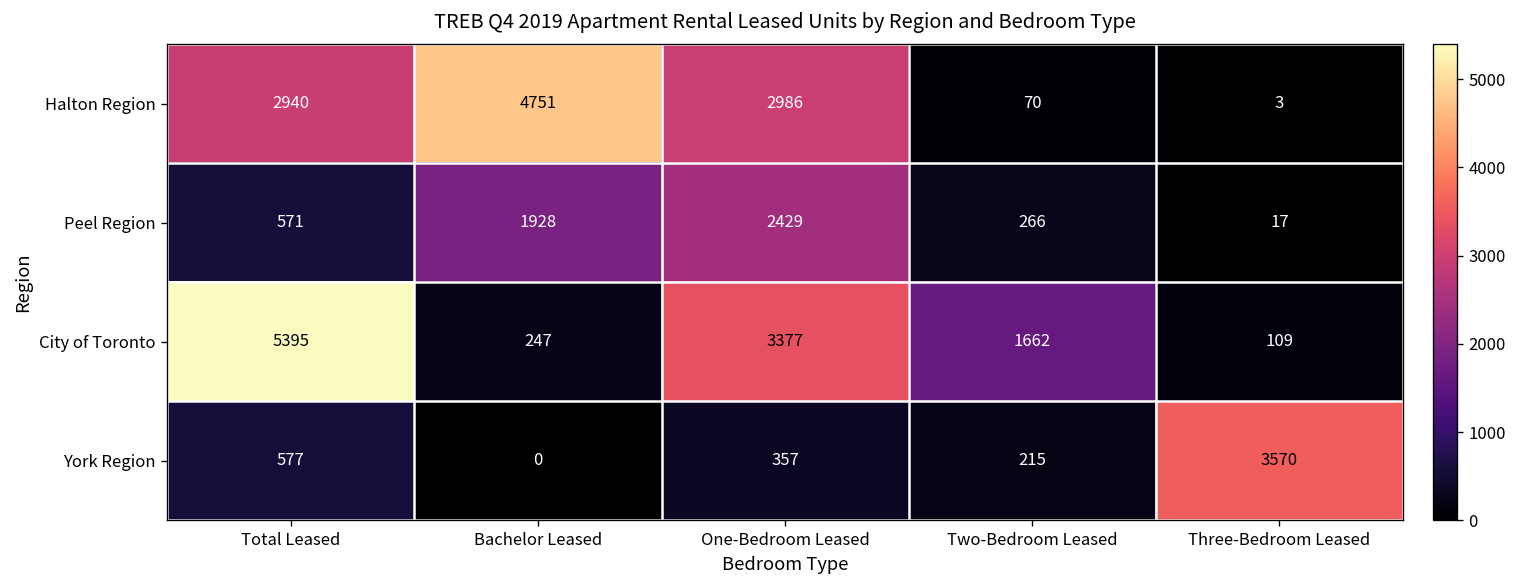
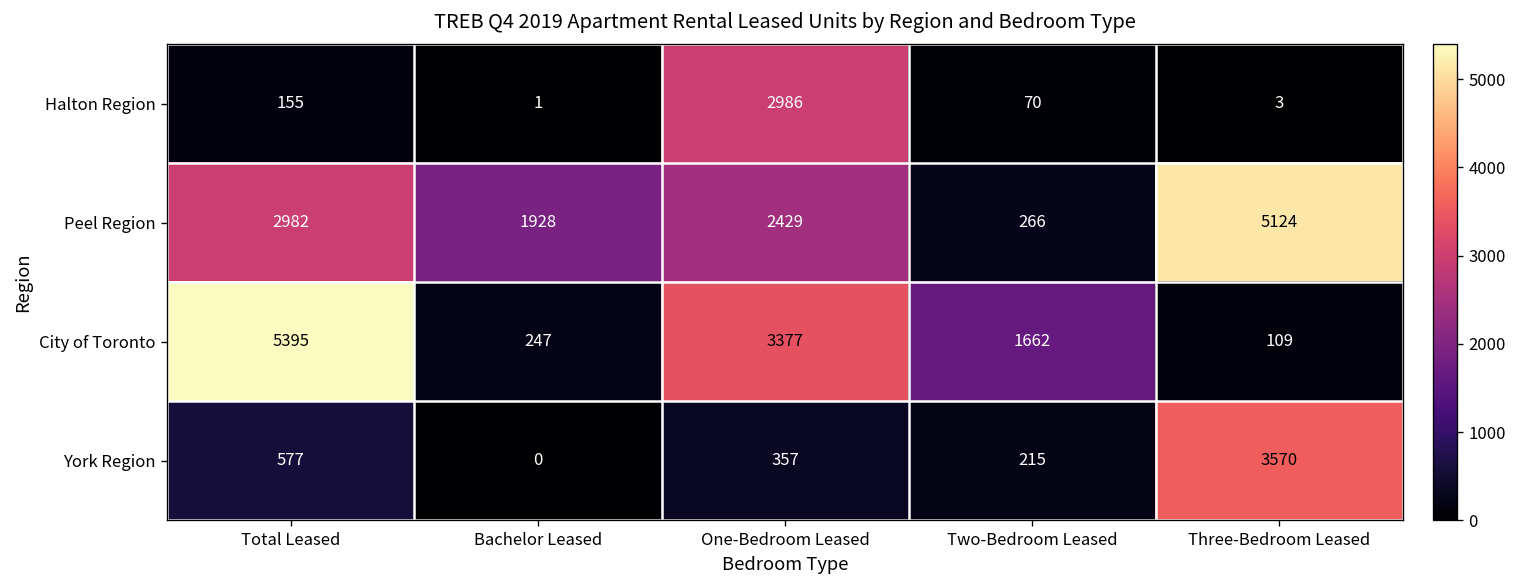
  {
    "Halton Region": {
-     "Total Leased": 2940,
-     "Bachelor Leased": 4751,
+     "Total Leased": 155,
+     "Bachelor Leased": 1,
      "One-Bedroom Leased": 2986,
      "Two-Bedroom Leased": 70,
      "Three-Bedroom Leased": 3
    },
    "Peel Region": {
-     "Total Leased": 571,
+     "Total Leased": 2982,
      "Bachelor Leased": 1928,
      "One-Bedroom Leased": 2429,
      "Two-Bedroom Leased": 266,
-     "Three-Bedroom Leased": 17
+     "Three-Bedroom Leased": 5124
    },
    "City of Toronto": {
      "Total Leased": 5395,
      "Bachelor Leased": 247,
      "One-Bedroom Leased": 3377,
      "Two-Bedroom Leased": 1662,
      "Three-Bedroom Leased": 109
    },
    "York Region": {
      "Total Leased": 577,
      "Bachelor Leased": 0,
      "One-Bedroom Leased": 357,
      "Two-Bedroom Leased": 215,
      "Three-Bedroom Leased": 3570
    }
  }
